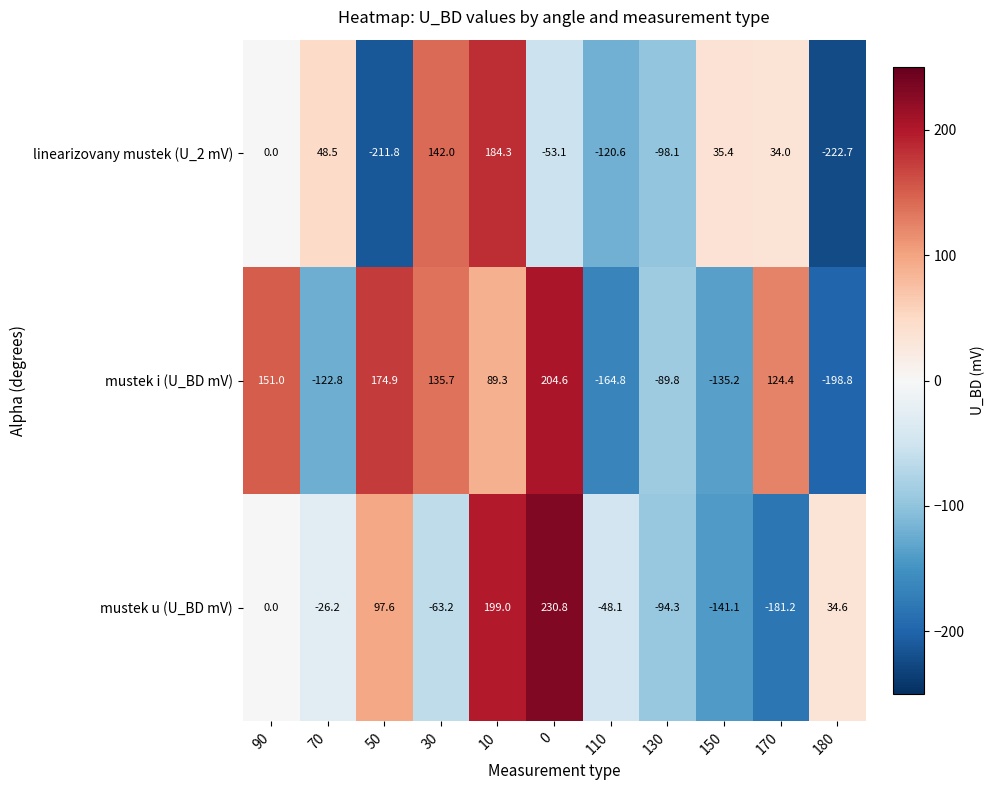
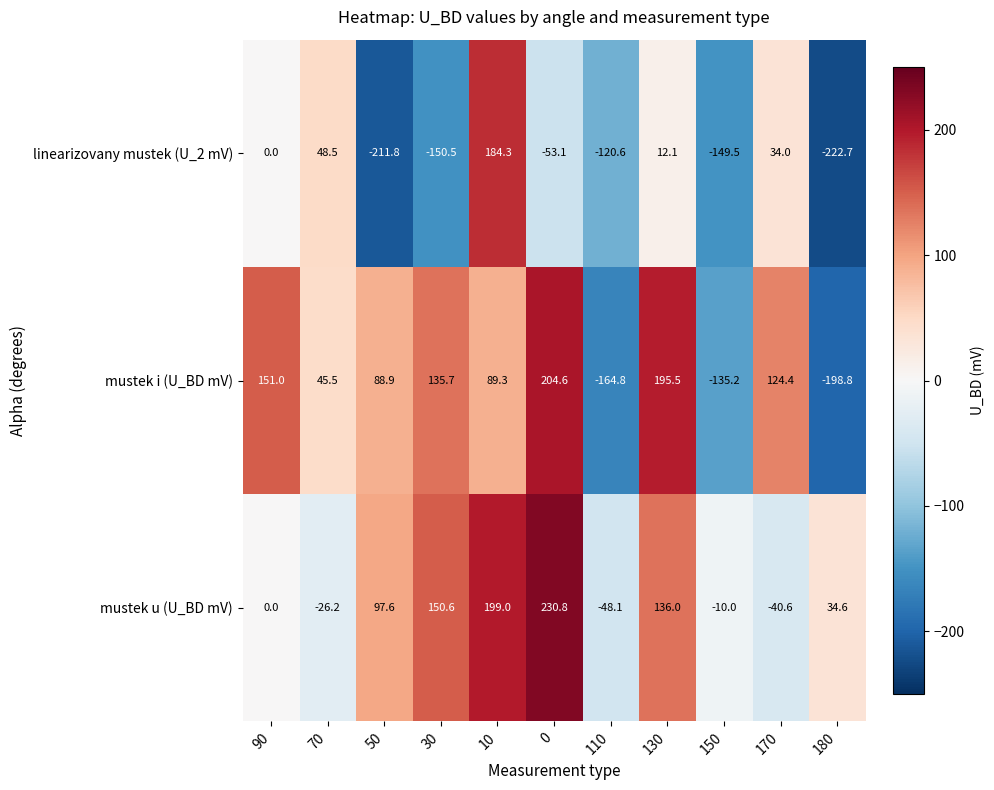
  {
    "linearizovany mustek (U_2 mV)": {
      "90": 0.0,
      "70": 48.5,
      "50": -211.8,
-     "30": 142.0,
+     "30": -150.5,
      "10": 184.3,
      "0": -53.1,
      "110": -120.6,
-     "130": -98.1,
-     "150": 35.4,
+     "130": 12.1,
+     "150": -149.5,
      "170": 34.0,
      "180": -222.7
    },
    "mustek i (U_BD mV)": {
      "90": 151.0,
-     "70": -122.8,
-     "50": 174.9,
+     "70": 45.5,
+     "50": 88.9,
      "30": 135.7,
      "10": 89.3,
      "0": 204.6,
      "110": -164.8,
-     "130": -89.8,
+     "130": 195.5,
      "150": -135.2,
      "170": 124.4,
      "180": -198.8
    },
    "mustek u (U_BD mV)": {
      "90": 0.0,
      "70": -26.2,
      "50": 97.6,
-     "30": -63.2,
+     "30": 150.6,
      "10": 199.0,
      "0": 230.8,
      "110": -48.1,
-     "130": -94.3,
-     "150": -141.1,
-     "170": -181.2,
+     "130": 136.0,
+     "150": -10.0,
+     "170": -40.6,
      "180": 34.6
    }
  }
